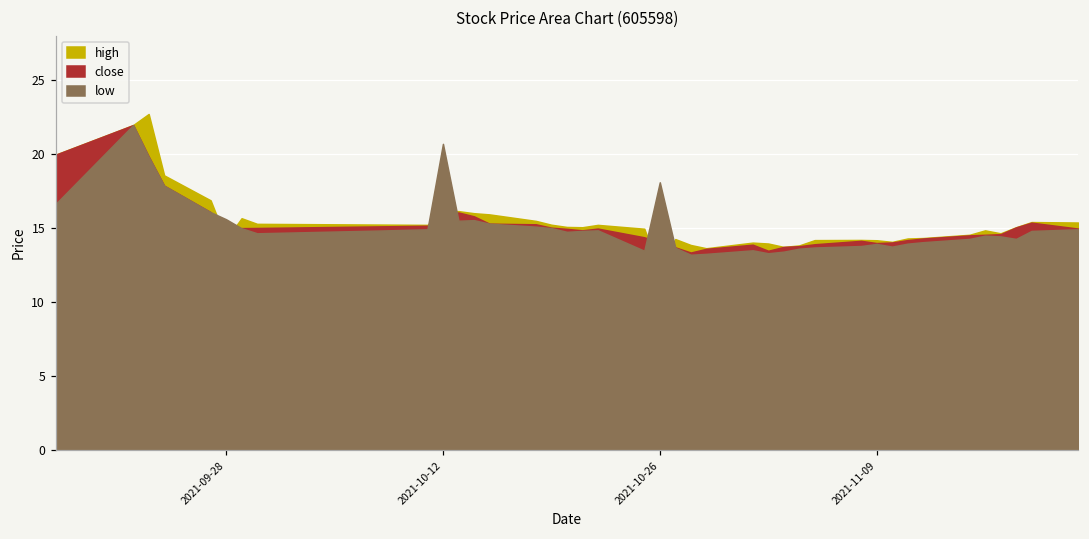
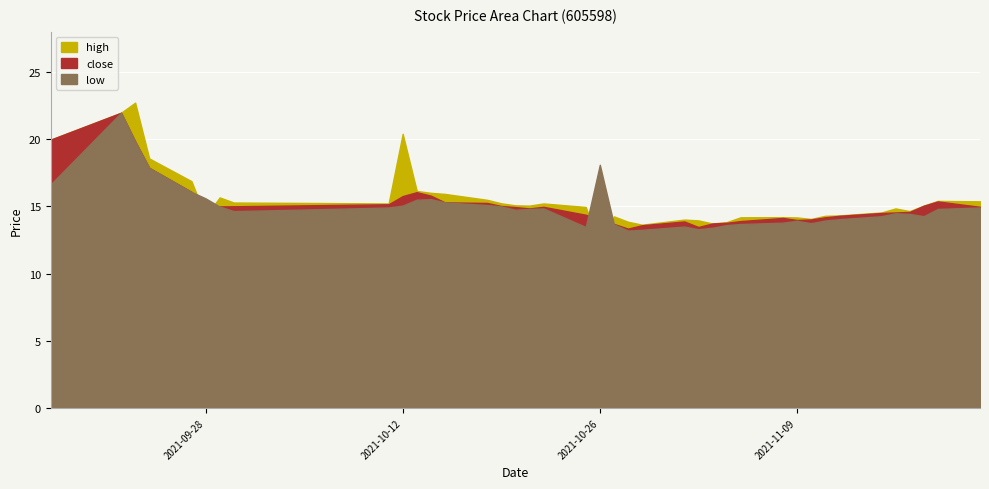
  {
    "high": {
-     "2021-10-12": 16.1,
+     "2021-10-12": 20.4,
      "2021-11-09": 14.2
    },
    "low": {
      "2021-09-28": 15.6,
-     "2021-10-12": 20.7,
+     "2021-10-12": 15.1,
      "2021-10-26": 18.1
    }
  }
